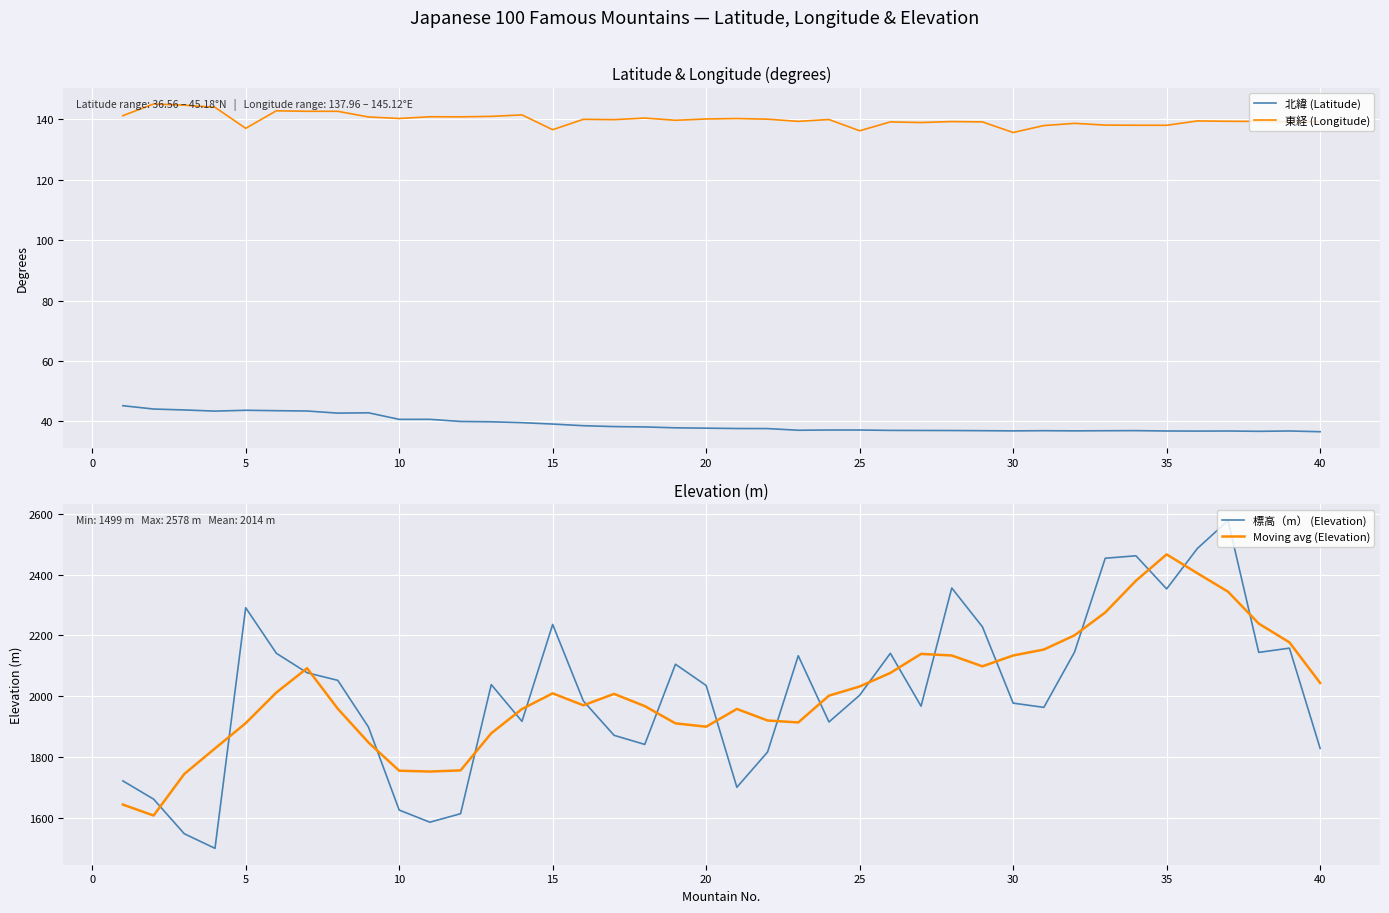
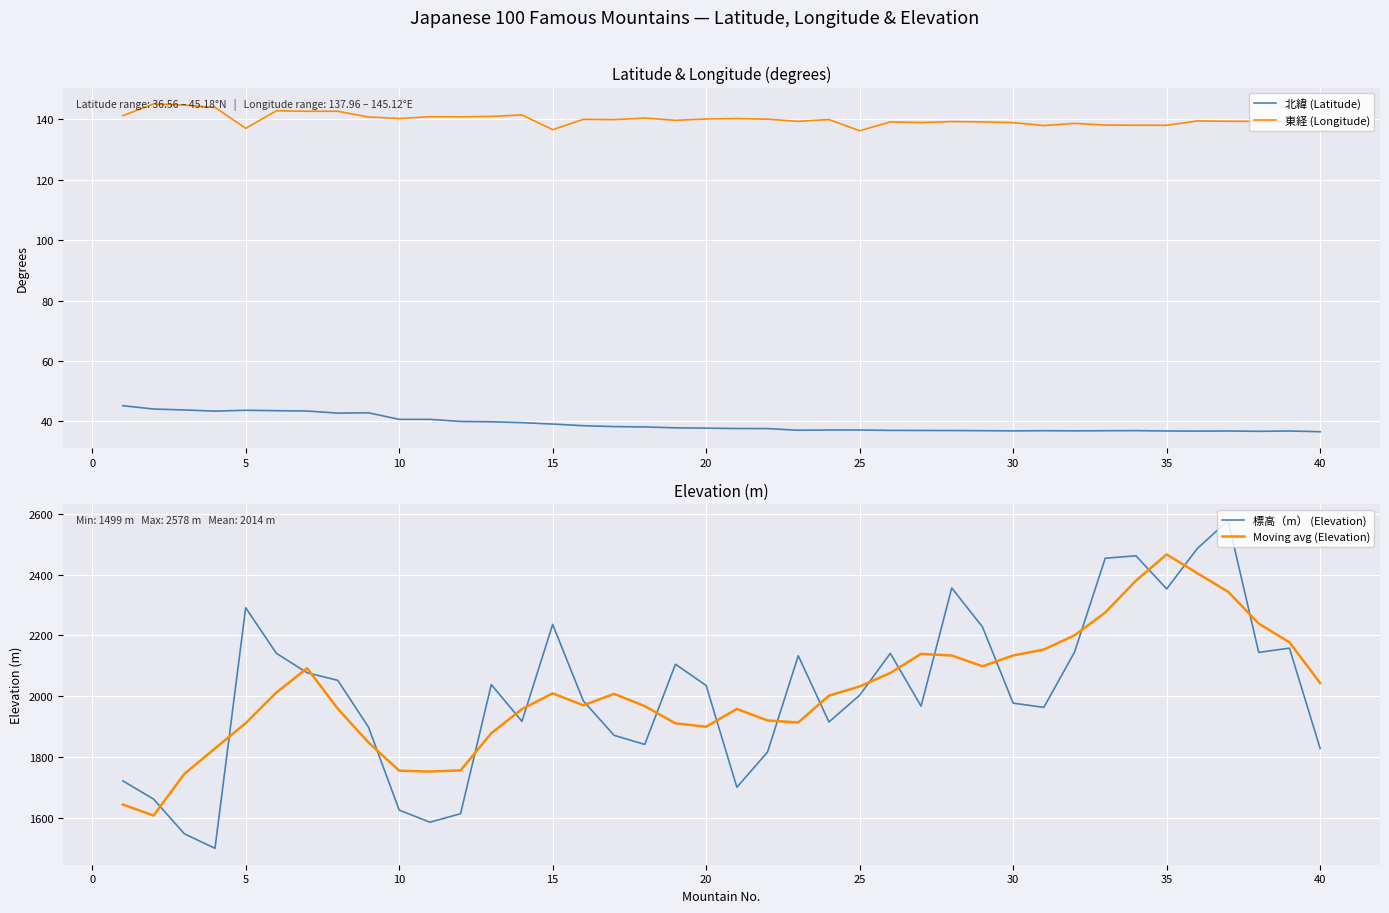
  {
    "Latitude & Longitude (degrees)": {
      "北緯 (Latitude)": {
        "5": 44,
        "10": 41,
        "15": 39,
        "20": 38,
        "25": 37,
        "30": 37,
        "35": 37,
        "40": 37
      },
      "東経 (Longitude)": {
        "5": 137,
        "10": 140,
        "15": 137,
        "20": 140,
        "25": 136,
-       "30": 136,
+       "30": 139,
        "35": 138
      }
    },
    "Elevation (m)": {
      "標高（m） (Elevation)": {
        "5": 2290,
        "10": 1630,
        "15": 2240,
        "20": 2040,
        "25": 2000,
        "30": 1980,
        "35": 2350,
        "40": 1830
      },
      "Moving avg (Elevation)": {
        "5": 1910,
        "10": 1750,
        "15": 2010,
        "20": 1900,
        "25": 2030,
        "30": 2130,
        "35": 2470,
        "40": 2040
      }
    }
  }
